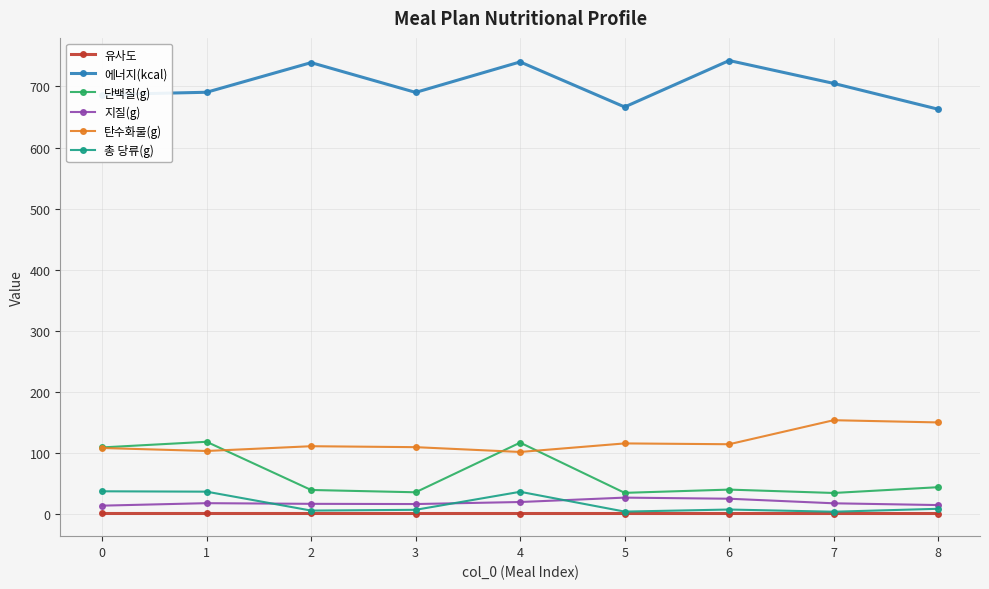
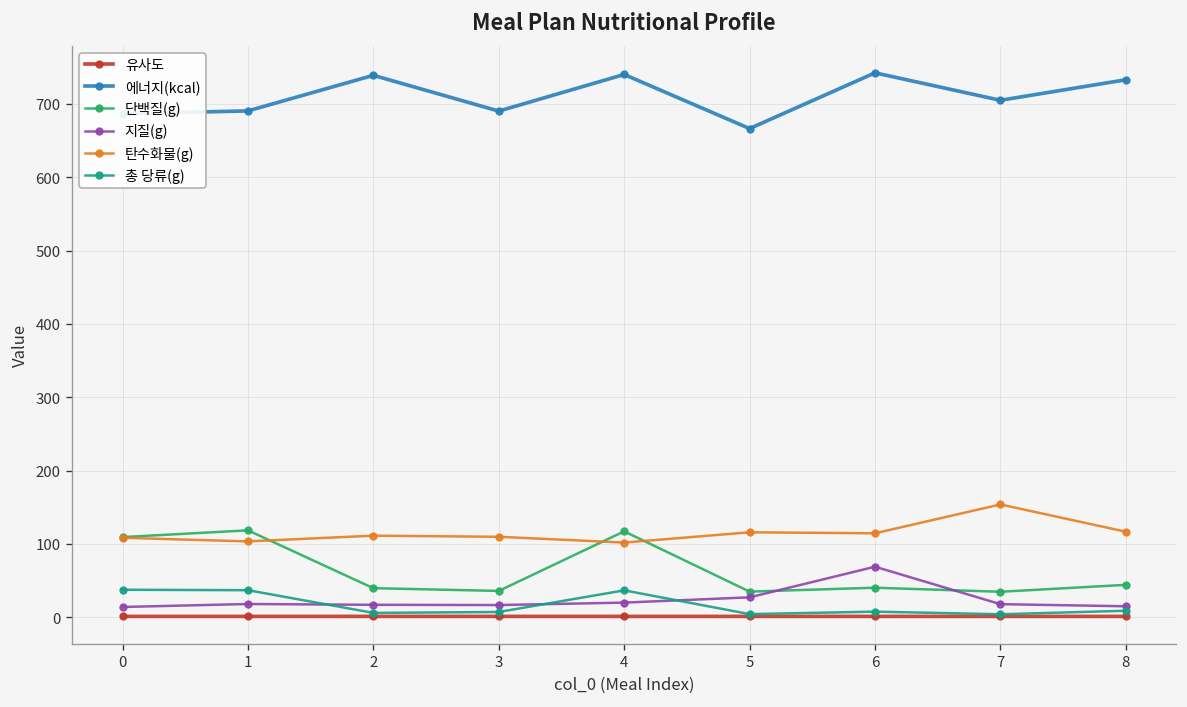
  {
    "유사도": {
      "0": 0,
      "1": 0,
      "2": 0,
      "3": 0,
      "4": 0,
      "6": 0,
      "8": 0
    },
    "에너지(kcal)": {
      "1": 690,
      "2": 740,
      "3": 690,
      "4": 740,
      "5": 670,
      "6": 740,
      "7": 710,
-     "8": 660
+     "8": 730
    },
    "지질(g)": {
      "0": 10,
      "1": 20,
      "2": 20,
      "3": 20,
      "4": 20,
      "5": 30,
-     "6": 30,
+     "6": 70,
      "7": 20,
      "8": 10
    },
    "탄수화물(g)": {
      "1": 100,
      "2": 110,
      "3": 110,
      "4": 100,
      "5": 120,
      "6": 110,
      "7": 150,
-     "8": 150
+     "8": 120
    }
  }
